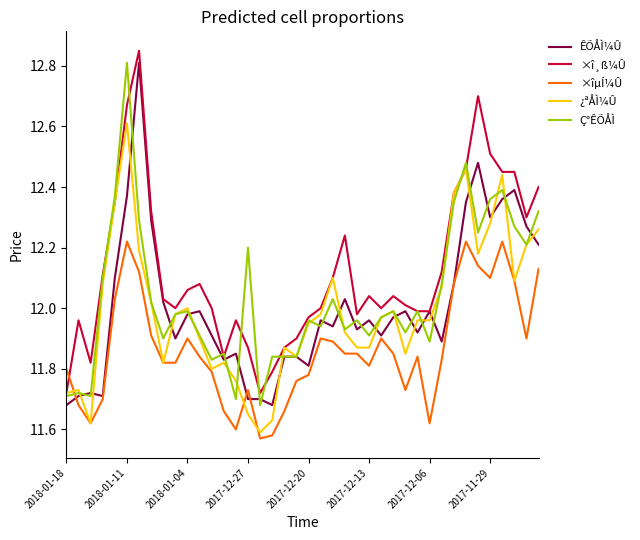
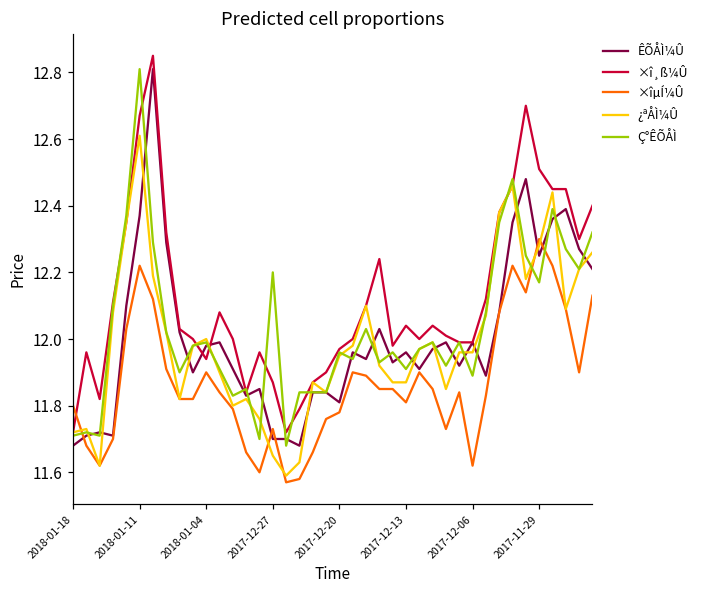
  {
    "ÊÕÅÌ¼Û": {
      "2018-01-18": 11.68,
      "2018-01-11": 12.37,
      "2018-01-04": 11.98,
      "2017-12-27": 11.70,
      "2017-12-20": 11.81,
      "2017-12-13": 11.96,
-     "2017-11-29": 12.30
+     "2017-11-29": 12.25
    },
    "×î¸ß¼Û": {
      "2018-01-11": 12.67,
-     "2018-01-04": 12.06,
+     "2018-01-04": 11.94,
      "2017-12-27": 11.87,
      "2017-12-20": 11.97,
      "2017-12-13": 12.04,
      "2017-11-29": 12.51
    },
    "×îµÍ¼Û": {
      "2018-01-18": 11.8,
      "2018-01-11": 12.22,
      "2018-01-04": 11.9,
      "2017-12-27": 11.73,
      "2017-12-20": 11.78,
      "2017-12-13": 11.81,
      "2017-12-06": 11.62,
-     "2017-11-29": 12.1
+     "2017-11-29": 12.3
    },
    "¿ªÅÌ¼Û": {
      "2018-01-11": 12.61,
      "2018-01-04": 12.00,
      "2017-12-27": 11.65,
      "2017-12-20": 11.95,
      "2017-12-13": 11.87,
      "2017-12-06": 11.96,
      "2017-11-29": 12.28
    },
    "Ç°ÊÕÅÌ": {
      "2018-01-18": 11.71,
      "2018-01-11": 12.81,
      "2018-01-04": 11.99,
      "2017-12-27": 12.20,
      "2017-12-20": 11.96,
      "2017-12-13": 11.91,
      "2017-12-06": 11.89,
-     "2017-11-29": 12.36
+     "2017-11-29": 12.17
    }
  }
